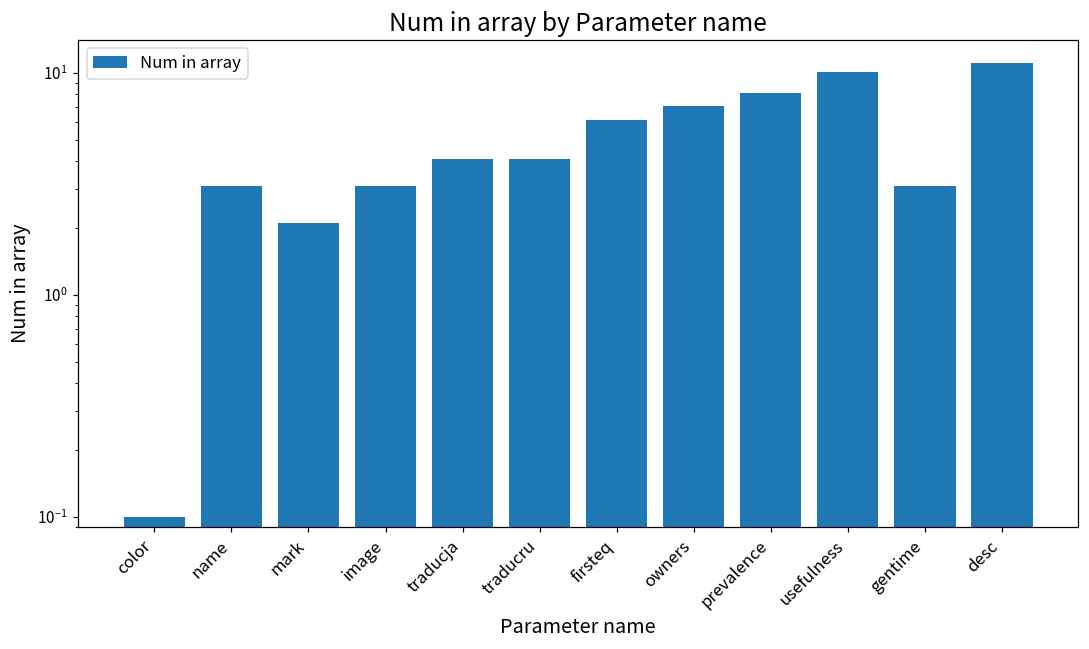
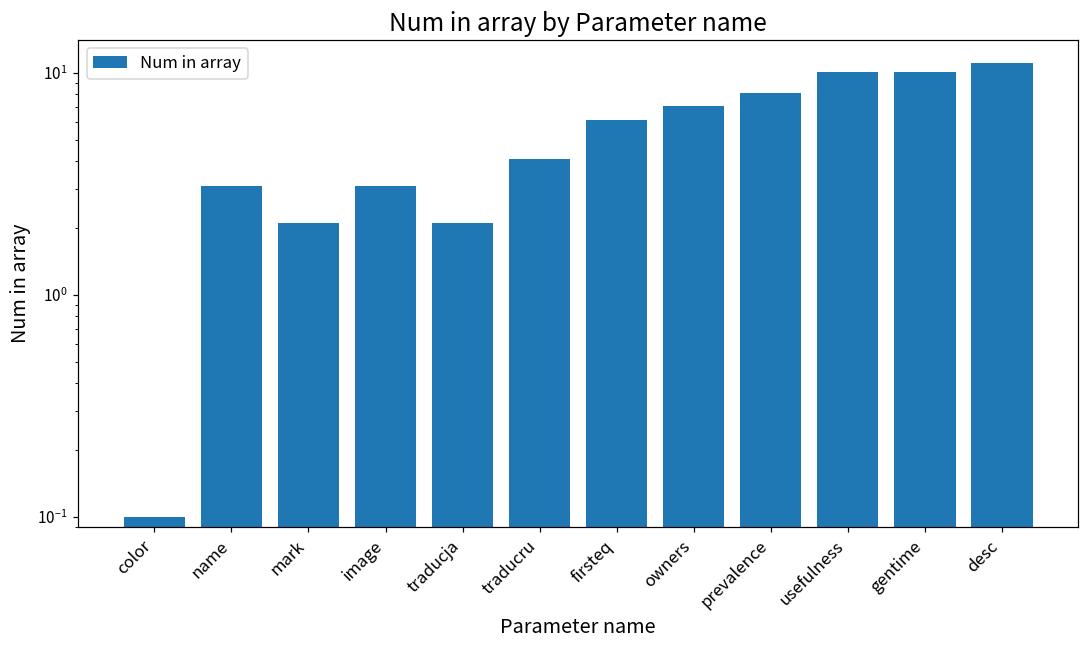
  {
    "color": 0.1,
    "name": 3.1,
    "mark": 2.1,
    "image": 3.1,
-   "traducja": 4.1,
+   "traducja": 2.1,
    "traducru": 4.1,
    "firsteq": 6.1,
    "owners": 7.1,
    "prevalence": 8.1,
    "usefulness": 10,
-   "gentime": 3.1,
+   "gentime": 10,
    "desc": 11
  }
